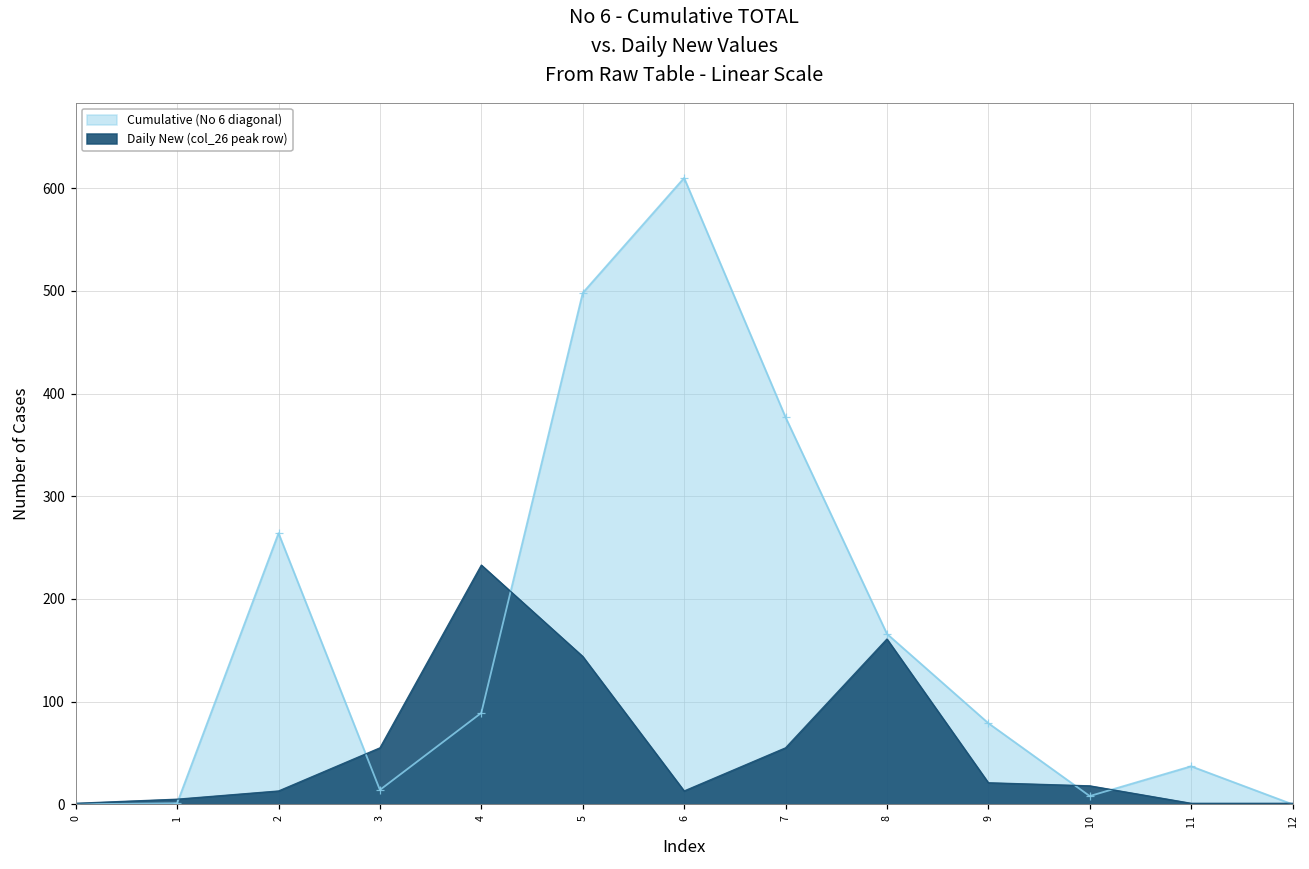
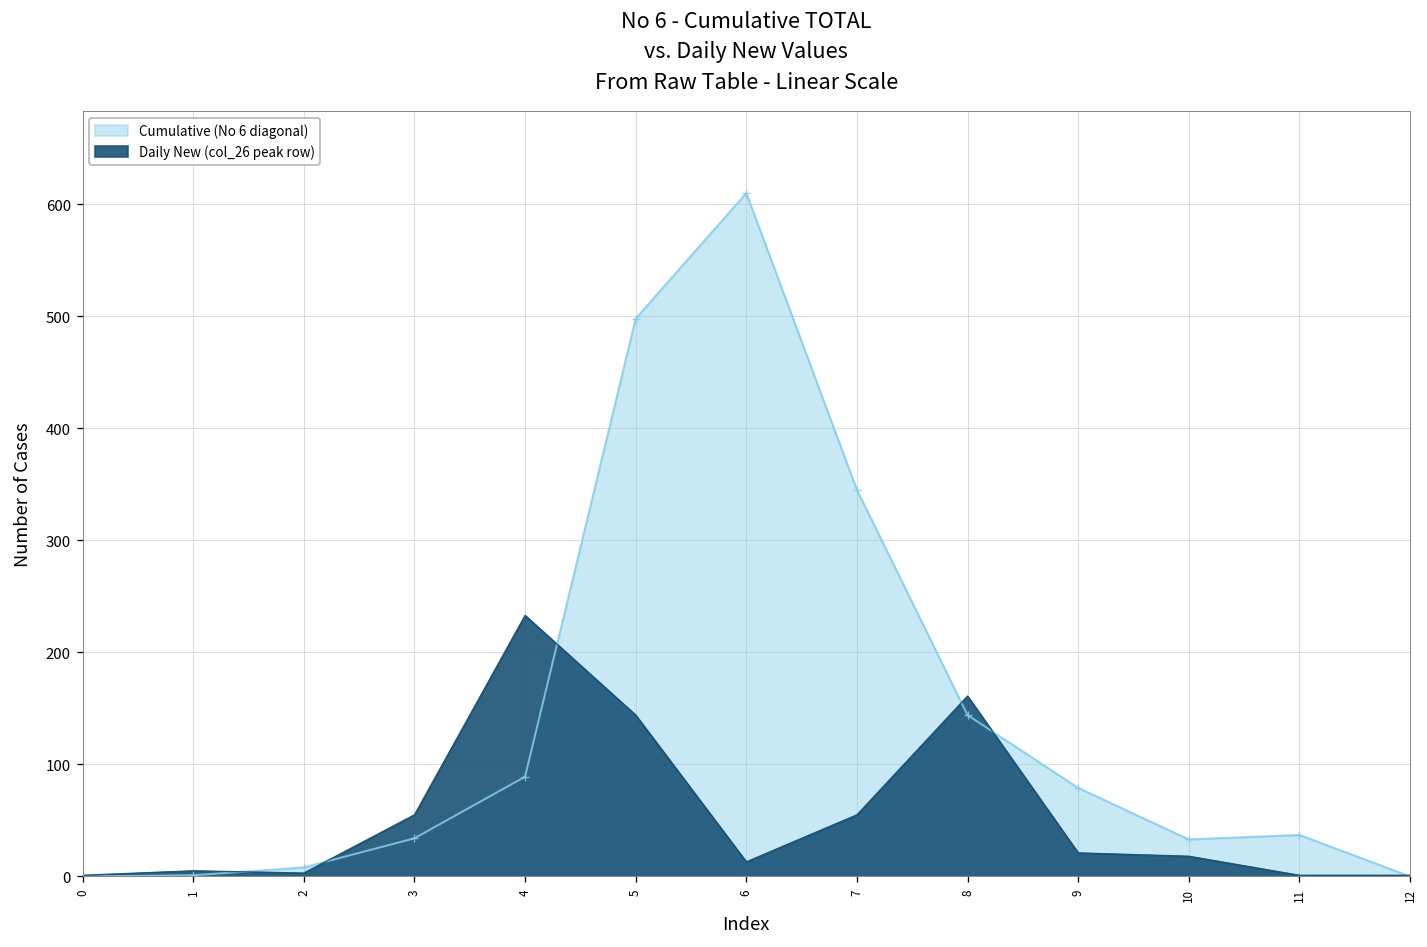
  {
    "Cumulative (No 6 diagonal)": {
      "1": 0,
-     "2": 260,
-     "3": 10,
+     "2": 10,
+     "3": 30,
      "4": 90,
      "5": 500,
      "6": 610,
-     "7": 380,
-     "8": 170,
+     "7": 350,
+     "8": 140,
      "9": 80,
-     "10": 10,
+     "10": 30,
      "11": 40
    },
    "Daily New (col_26 peak row)": {
      "1": 10,
-     "2": 10,
+     "2": 0,
      "3": 60,
      "4": 230,
      "5": 140,
      "6": 10,
      "7": 60,
      "8": 160,
      "9": 20,
      "10": 20,
      "11": 0
    }
  }
